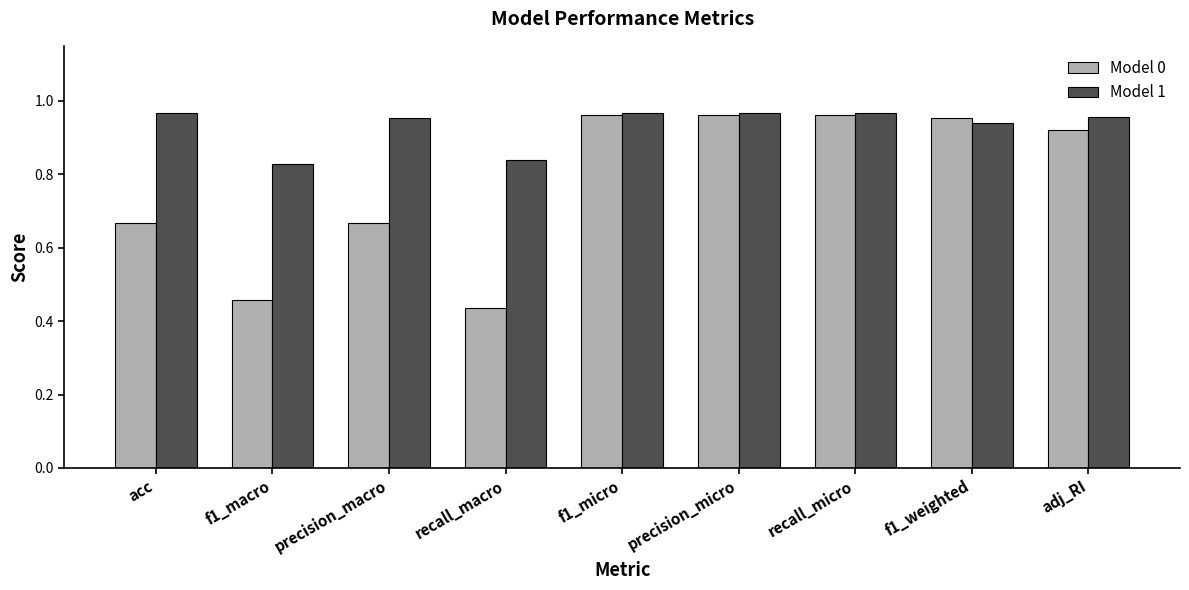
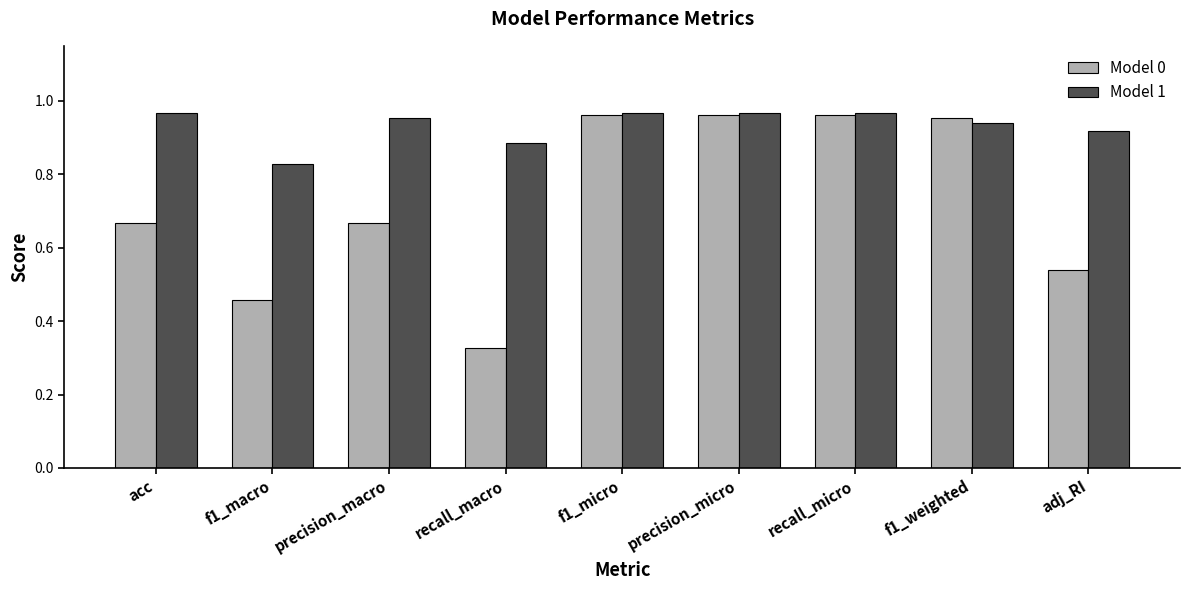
  {
    "Model 0": {
      "acc": 0.67,
      "f1_macro": 0.46,
      "precision_macro": 0.67,
-     "recall_macro": 0.44,
+     "recall_macro": 0.33,
      "f1_micro": 0.96,
      "precision_micro": 0.96,
      "recall_micro": 0.96,
      "f1_weighted": 0.95,
-     "adj_RI": 0.92
+     "adj_RI": 0.54
    },
    "Model 1": {
      "acc": 0.97,
      "f1_macro": 0.83,
      "precision_macro": 0.95,
-     "recall_macro": 0.84,
+     "recall_macro": 0.89,
      "f1_micro": 0.97,
      "precision_micro": 0.97,
      "recall_micro": 0.97,
      "f1_weighted": 0.94,
-     "adj_RI": 0.95
+     "adj_RI": 0.92
    }
  }
